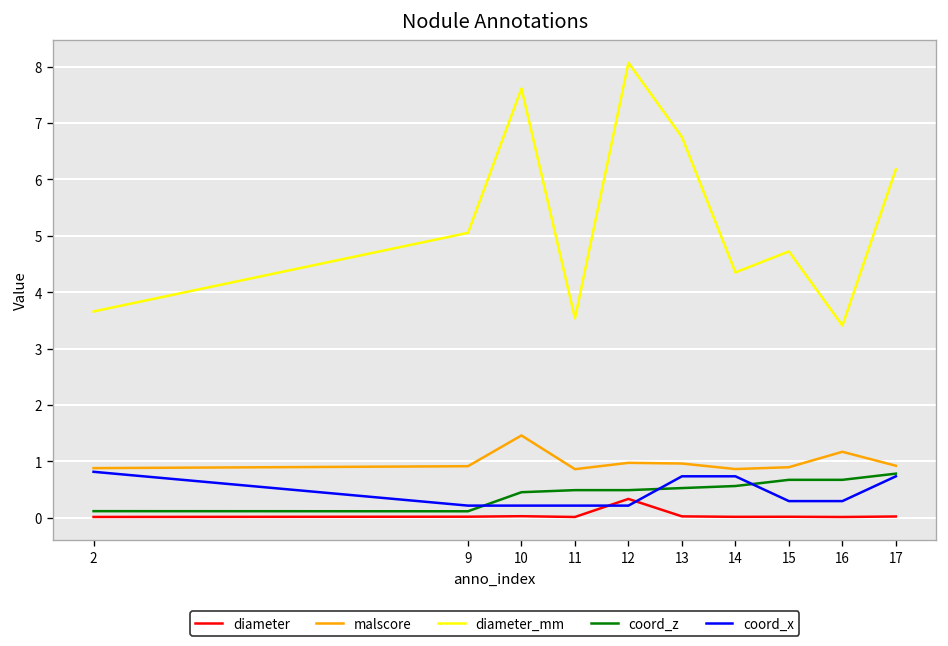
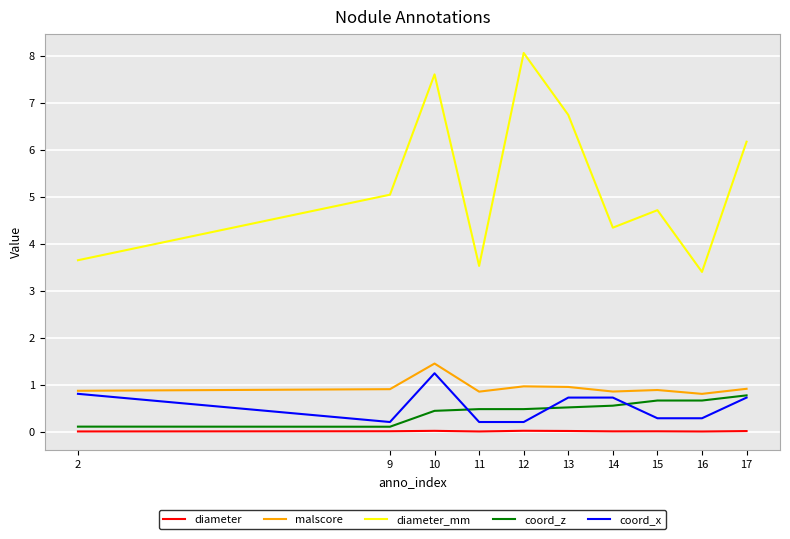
  {
    "diameter": {
      "2": 0.0,
      "9": 0.0,
      "10": 0.0,
      "11": 0.0,
-     "12": 0.3,
+     "12": 0.0,
      "13": 0.0,
      "14": 0.0,
      "15": 0.0,
      "16": 0.0,
      "17": 0.0
    },
    "malscore": {
      "2": 0.9,
      "9": 0.9,
      "10": 1.5,
      "11": 0.9,
      "12": 1.0,
      "13": 1.0,
      "14": 0.9,
      "15": 0.9,
-     "16": 1.2,
+     "16": 0.8,
      "17": 0.9
    },
    "diameter_mm": {
      "2": 3.7,
      "9": 5.1,
      "10": 7.6,
      "11": 3.5,
      "12": 8.1,
      "13": 6.8,
      "14": 4.4,
      "15": 4.7,
      "16": 3.4,
      "17": 6.2
    },
    "coord_z": {
      "2": 0.1,
      "9": 0.1,
      "10": 0.5,
      "11": 0.5,
      "12": 0.5,
      "13": 0.5,
      "14": 0.6,
      "15": 0.7,
      "16": 0.7
    },
    "coord_x": {
      "2": 0.8,
      "9": 0.2,
-     "10": 0.2,
+     "10": 1.3,
      "11": 0.2,
      "12": 0.2,
      "13": 0.7,
      "14": 0.7,
      "15": 0.3,
      "16": 0.3
    }
  }
